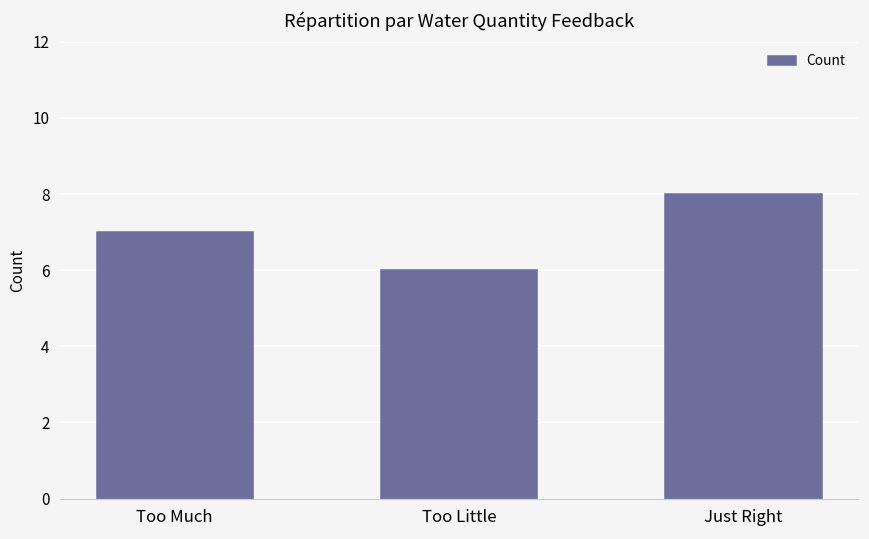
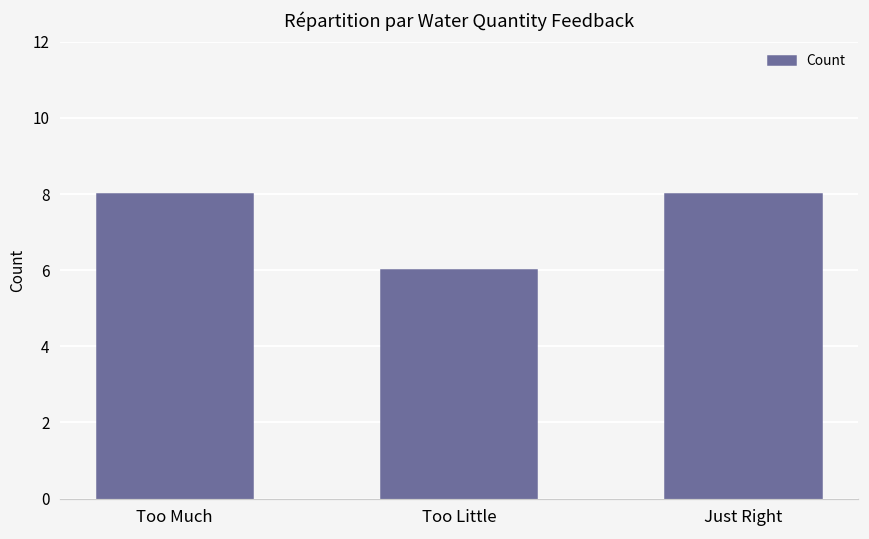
  {
-   "Too Much": 7,
+   "Too Much": 8,
    "Too Little": 6,
    "Just Right": 8
  }
